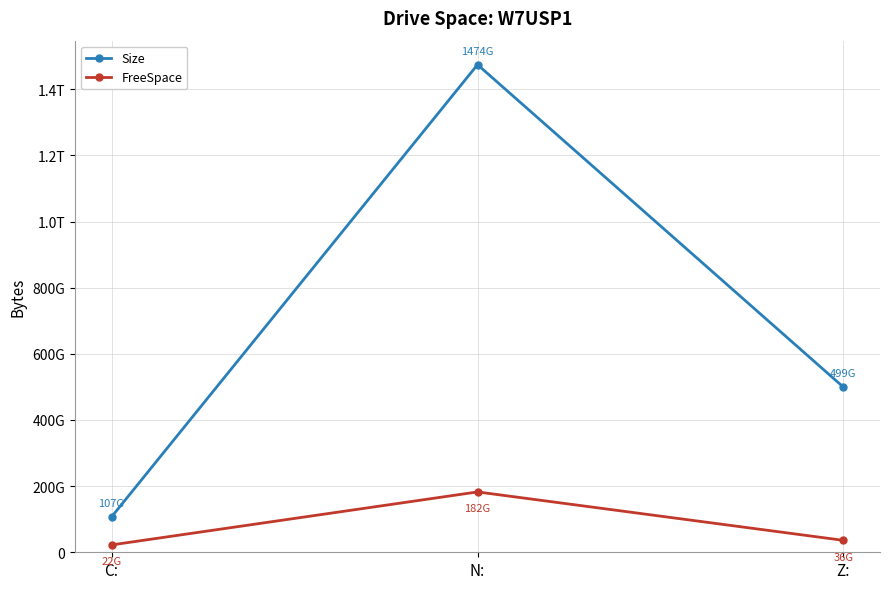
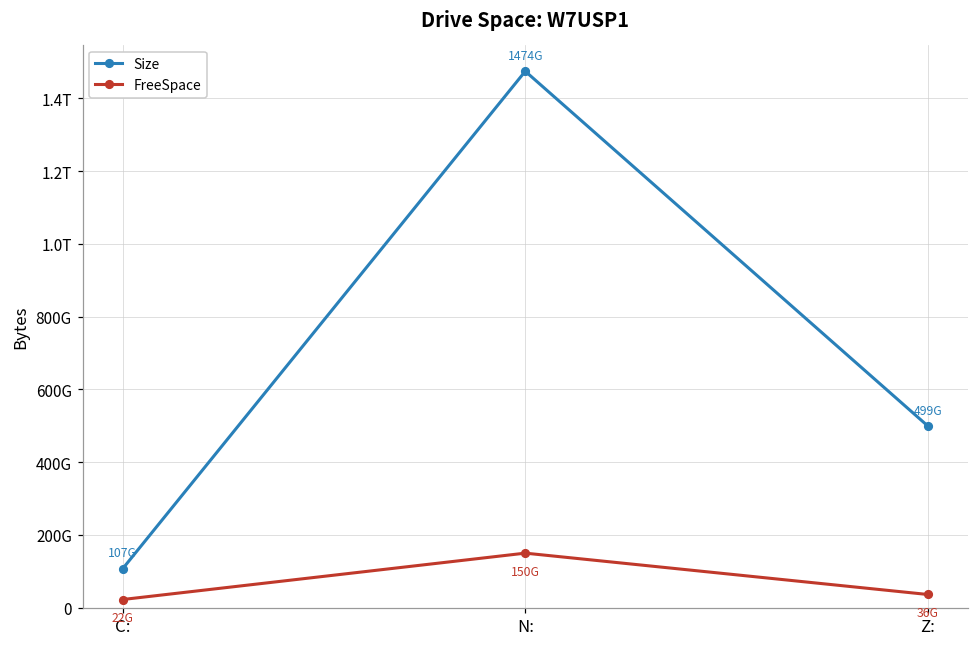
  {
    "Size": {
      "C:": "107G",
      "N:": "1474G",
      "Z:": "499G"
    },
    "FreeSpace": {
      "C:": "22G",
-     "N:": "182G",
+     "N:": "150G",
      "Z:": "36G"
    }
  }
